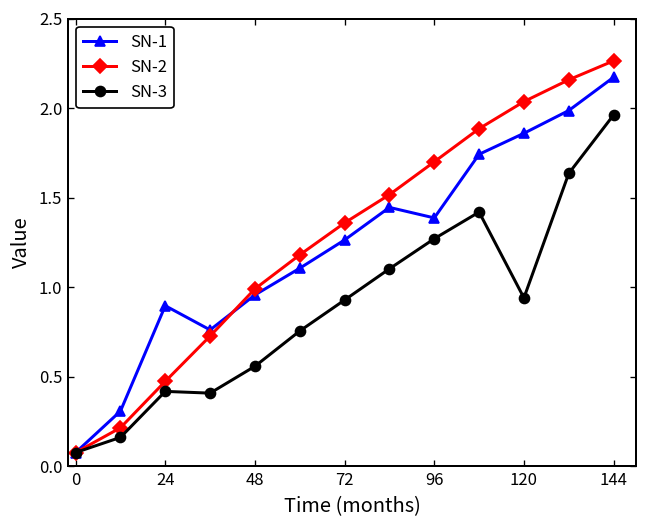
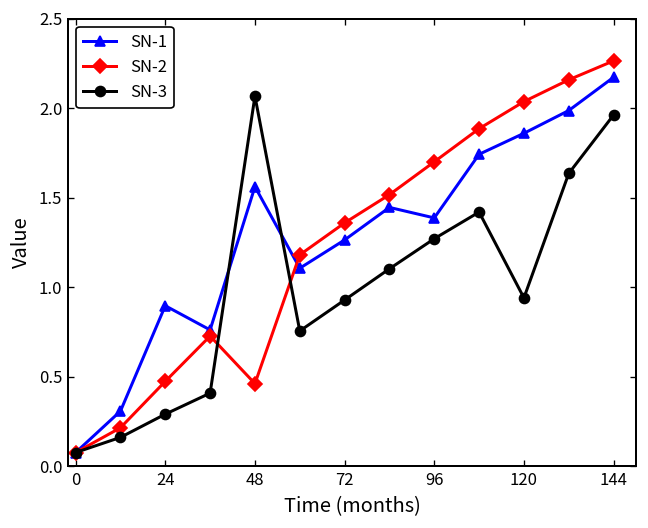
  {
    "SN-1": {
      "24": 0.90,
-     "48": 0.96,
+     "48": 1.56,
      "72": 1.26,
      "96": 1.39,
      "120": 1.86,
      "144": 2.17
    },
    "SN-2": {
      "24": 0.47,
-     "48": 0.99,
+     "48": 0.46,
      "72": 1.36,
      "96": 1.70,
      "120": 2.04,
      "144": 2.26
    },
    "SN-3": {
-     "24": 0.42,
-     "48": 0.56,
+     "24": 0.29,
+     "48": 2.07,
      "72": 0.93,
      "96": 1.27,
      "120": 0.94,
      "144": 1.96
    }
  }
